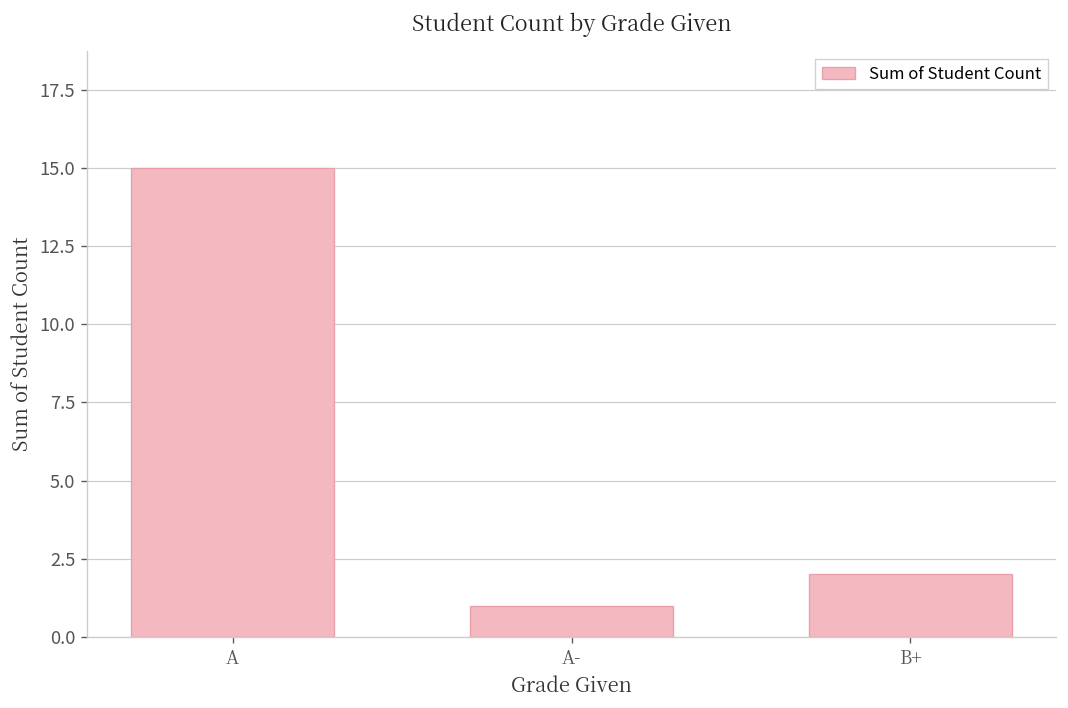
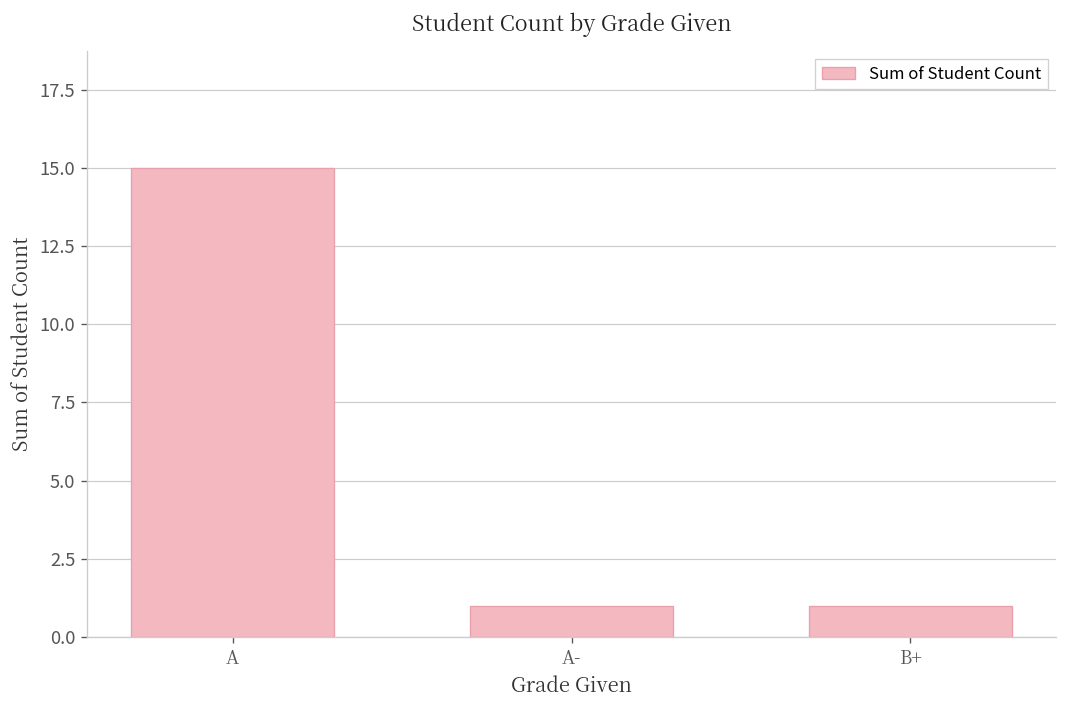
  {
    "A": 15,
    "A-": 1,
-   "B+": 2
+   "B+": 1
  }
